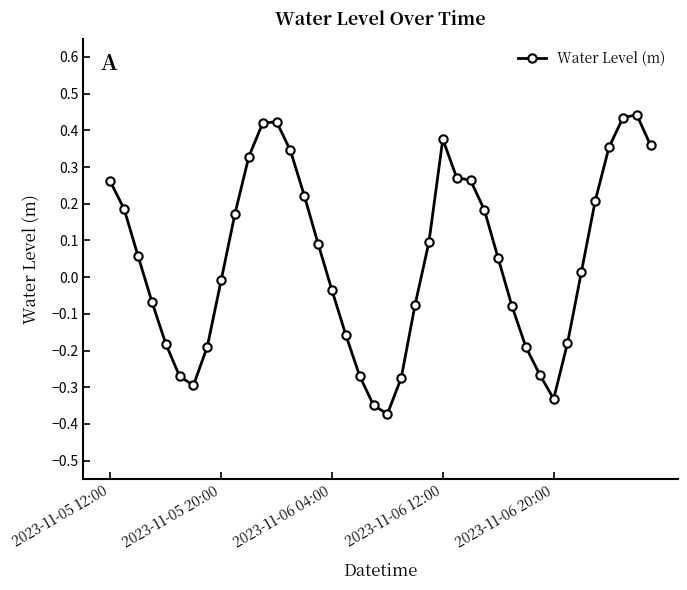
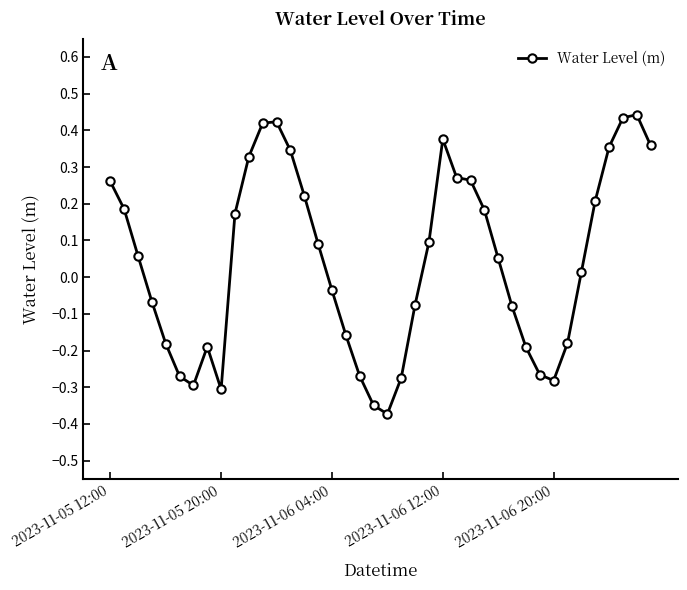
  {
    "2023-11-05 12:00": 0.26,
-   "2023-11-05 20:00": -0.01,
+   "2023-11-05 20:00": -0.31,
    "2023-11-06 04:00": -0.04,
    "2023-11-06 12:00": 0.38,
-   "2023-11-06 20:00": -0.33
+   "2023-11-06 20:00": -0.28
  }
